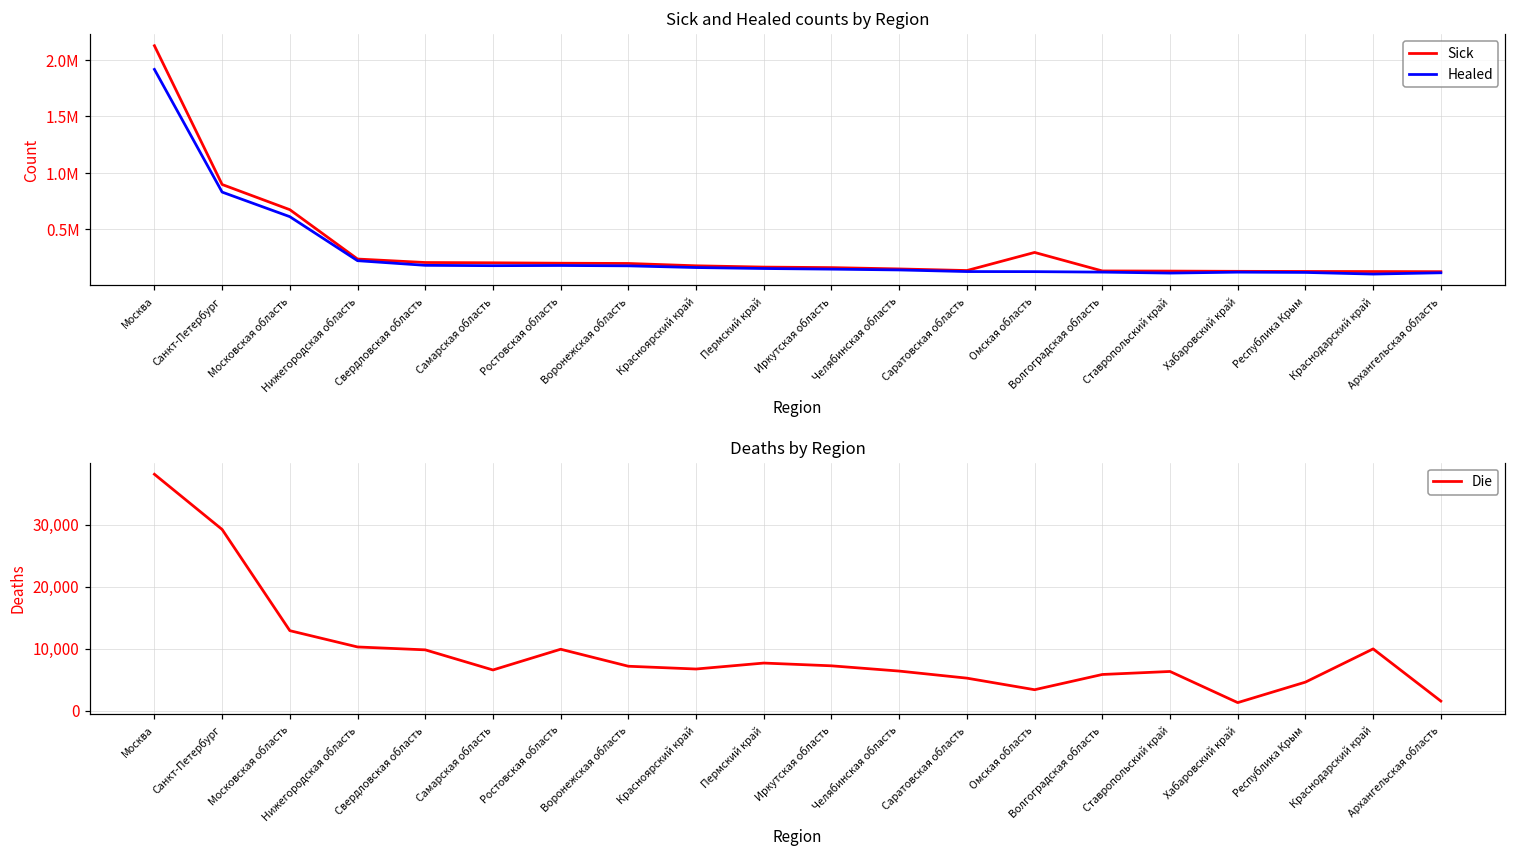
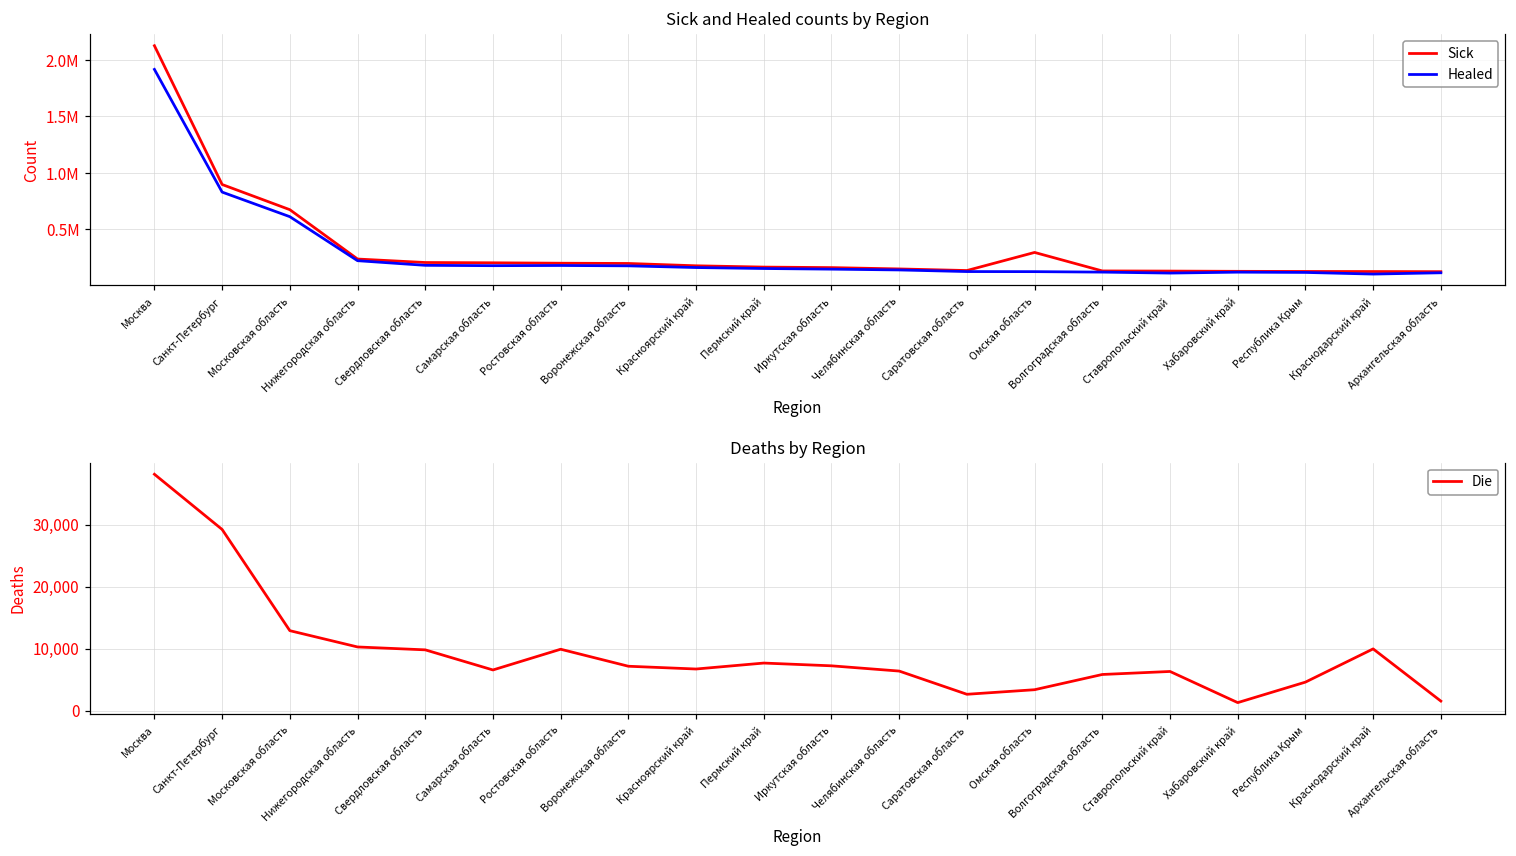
  {
    "Sick and Healed counts by Region": {
      "Sick": {
        "Москва": "2120000",
        "Санкт-Петербург": "900000",
        "Московская область": "680000",
        "Свердловская область": "210000",
        "Самарская область": "210000",
        "Омская область": "300000"
      },
      "Healed": {
        "Москва": "1920000",
        "Санкт-Петербург": "830000",
        "Московская область": "610000",
        "Свердловская область": "180000",
        "Самарская область": "180000",
        "Омская область": "130000"
      }
    },
    "Deaths by Region": {
      "Москва": "38,000",
      "Санкт-Петербург": "29,000",
      "Московская область": "13,000",
      "Нижегородская область": "10,000",
      "Свердловская область": "10,000",
      "Самарская область": "7,000",
      "Ростовская область": "10,000",
      "Воронежская область": "7,000",
      "Красноярский край": "7,000",
      "Пермский край": "8,000",
      "Иркутская область": "7,000",
      "Челябинская область": "6,000",
-     "Саратовская область": "5,000",
+     "Саратовская область": "3,000",
      "Омская область": "3,000",
      "Волгоградская область": "6,000",
      "Ставропольский край": "6,000",
      "Хабаровский край": "1,000",
      "Республика Крым": "5,000",
      "Краснодарский край": "10,000",
      "Архангельская область": "2,000"
    }
  }
